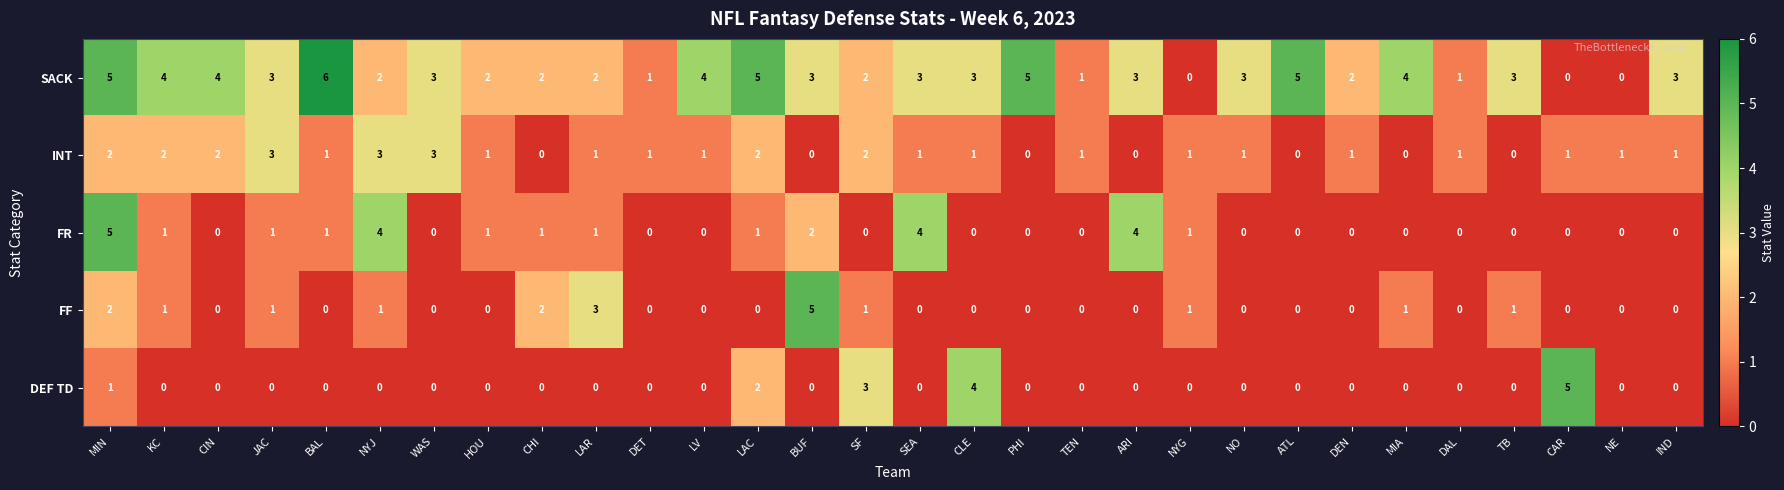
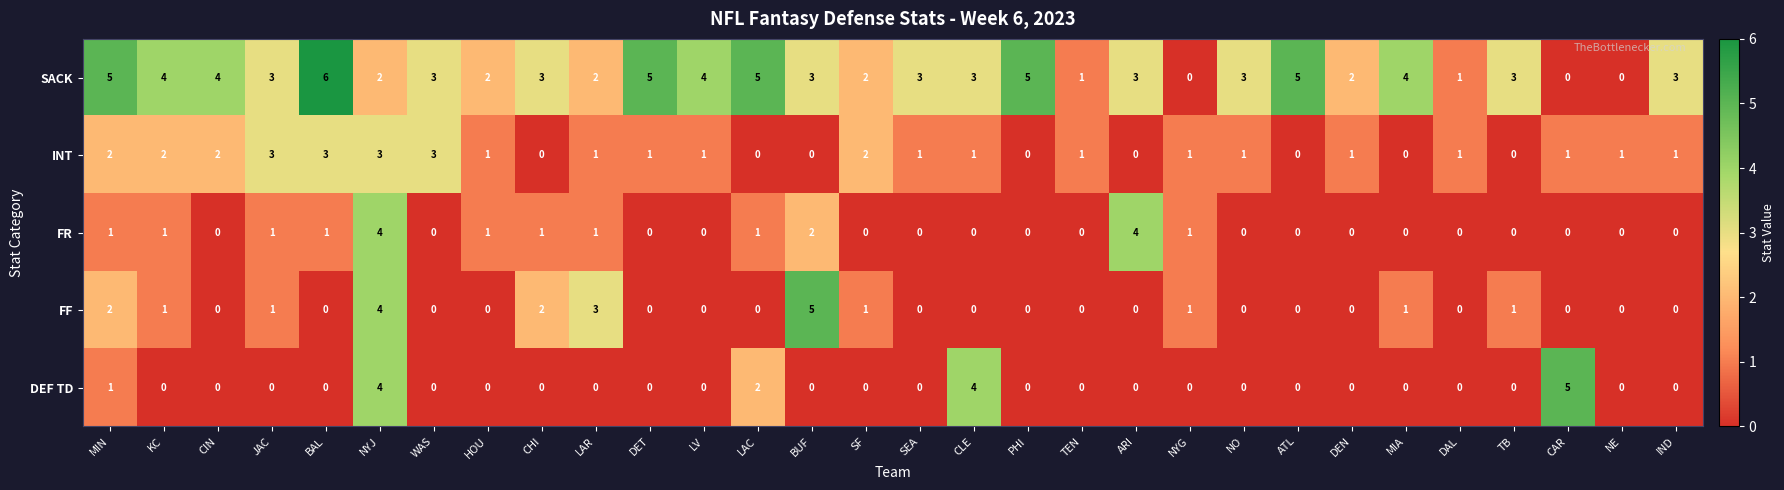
  {
    "SACK": {
      "MIN": 5,
      "KC": 4,
      "CIN": 4,
      "JAC": 3,
      "BAL": 6,
      "NYJ": 2,
      "WAS": 3,
      "HOU": 2,
-     "CHI": 2,
+     "CHI": 3,
      "LAR": 2,
-     "DET": 1,
+     "DET": 5,
      "LV": 4,
      "LAC": 5,
      "BUF": 3,
      "SF": 2,
      "SEA": 3,
      "CLE": 3,
      "PHI": 5,
      "TEN": 1,
      "ARI": 3,
      "NYG": 0,
      "NO": 3,
      "ATL": 5,
      "DEN": 2,
      "MIA": 4,
      "DAL": 1,
      "TB": 3,
      "CAR": 0,
      "IND": 3
    },
    "INT": {
      "MIN": 2,
      "KC": 2,
      "CIN": 2,
      "JAC": 3,
-     "BAL": 1,
+     "BAL": 3,
      "NYJ": 3,
      "WAS": 3,
      "HOU": 1,
      "CHI": 0,
      "LAR": 1,
      "DET": 1,
      "LV": 1,
-     "LAC": 2,
+     "LAC": 0,
      "BUF": 0,
      "SF": 2,
      "SEA": 1,
      "CLE": 1,
      "PHI": 0,
      "TEN": 1,
      "ARI": 0,
      "NYG": 1,
      "NO": 1,
      "ATL": 0,
      "DEN": 1,
      "MIA": 0,
      "DAL": 1,
      "TB": 0,
      "CAR": 1,
      "NE": 1,
      "IND": 1
    },
    "FR": {
-     "MIN": 5,
+     "MIN": 1,
      "KC": 1,
      "CIN": 0,
      "JAC": 1,
      "BAL": 1,
      "NYJ": 4,
      "WAS": 0,
      "HOU": 1,
      "CHI": 1,
      "LAR": 1,
      "DET": 0,
      "LV": 0,
      "LAC": 1,
      "BUF": 2,
      "SF": 0,
-     "SEA": 4,
+     "SEA": 0,
      "CLE": 0,
      "PHI": 0,
      "TEN": 0,
      "ARI": 4,
      "NYG": 1,
      "NO": 0,
      "ATL": 0,
      "DEN": 0,
      "MIA": 0,
      "DAL": 0,
      "TB": 0,
      "CAR": 0,
      "NE": 0,
      "IND": 0
    },
    "FF": {
      "MIN": 2,
      "KC": 1,
      "CIN": 0,
      "JAC": 1,
      "BAL": 0,
-     "NYJ": 1,
+     "NYJ": 4,
      "WAS": 0,
      "HOU": 0,
      "CHI": 2,
      "LAR": 3,
      "DET": 0,
      "LV": 0,
      "LAC": 0,
      "BUF": 5,
      "SF": 1,
      "SEA": 0,
      "CLE": 0,
      "PHI": 0,
      "TEN": 0,
      "ARI": 0,
      "NYG": 1,
      "NO": 0,
      "ATL": 0,
      "DEN": 0,
      "MIA": 1,
      "DAL": 0,
      "TB": 1,
      "CAR": 0,
      "NE": 0,
      "IND": 0
    },
    "DEF TD": {
      "MIN": 1,
      "KC": 0,
      "CIN": 0,
      "JAC": 0,
      "BAL": 0,
-     "NYJ": 0,
+     "NYJ": 4,
      "WAS": 0,
      "HOU": 0,
      "CHI": 0,
      "LAR": 0,
      "DET": 0,
      "LV": 0,
      "LAC": 2,
      "BUF": 0,
-     "SF": 3,
+     "SF": 0,
      "SEA": 0,
      "CLE": 4,
      "PHI": 0,
      "TEN": 0,
      "ARI": 0,
      "NYG": 0,
      "NO": 0,
      "ATL": 0,
      "DEN": 0,
      "MIA": 0,
      "DAL": 0,
      "TB": 0,
      "CAR": 5,
      "NE": 0,
      "IND": 0
    }
  }
